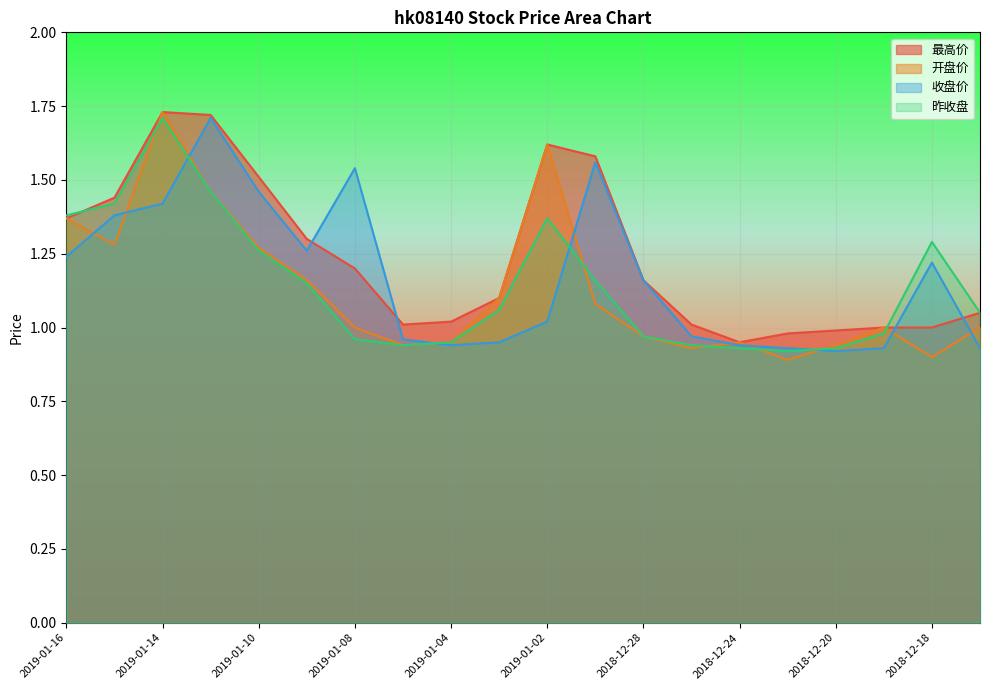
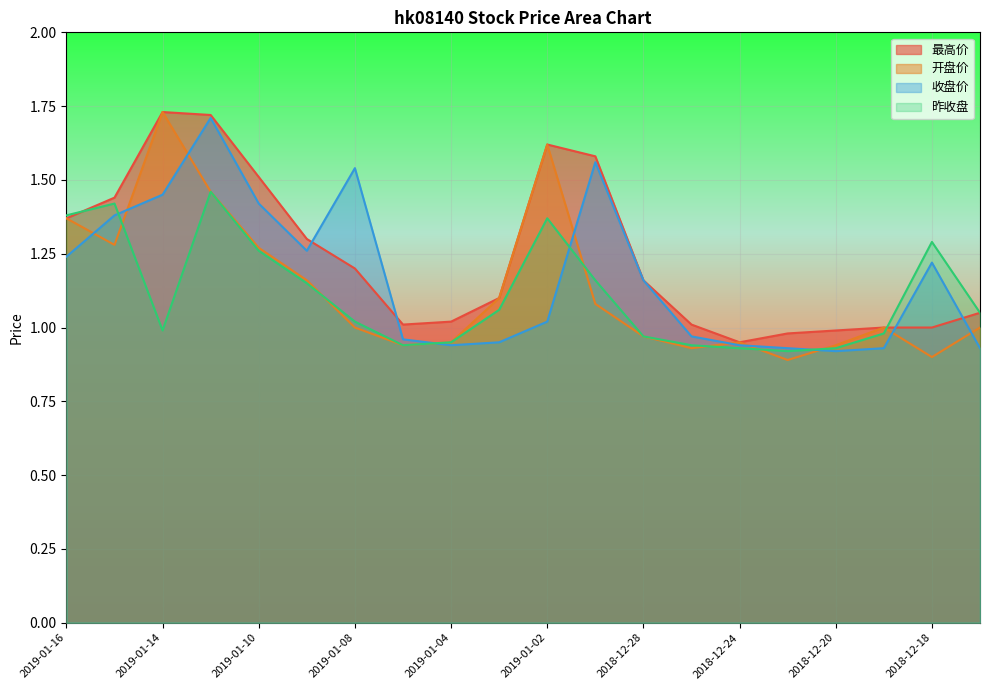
  {
    "收盘价": {
      "2019-01-16": 1.24,
-     "2019-01-14": 1.42,
-     "2019-01-10": 1.46,
+     "2019-01-14": 1.45,
+     "2019-01-10": 1.42,
      "2019-01-08": 1.54,
      "2019-01-04": 0.94,
      "2019-01-02": 1.02,
      "2018-12-24": 0.94,
      "2018-12-20": 0.92,
      "2018-12-18": 1.22
    },
    "昨收盘": {
      "2019-01-16": 1.38,
-     "2019-01-14": 1.71,
+     "2019-01-14": 0.99,
      "2019-01-10": 1.26,
-     "2019-01-08": 0.96,
+     "2019-01-08": 1.02,
      "2019-01-02": 1.37,
      "2018-12-24": 0.93,
      "2018-12-20": 0.93,
      "2018-12-18": 1.29
    }
  }
